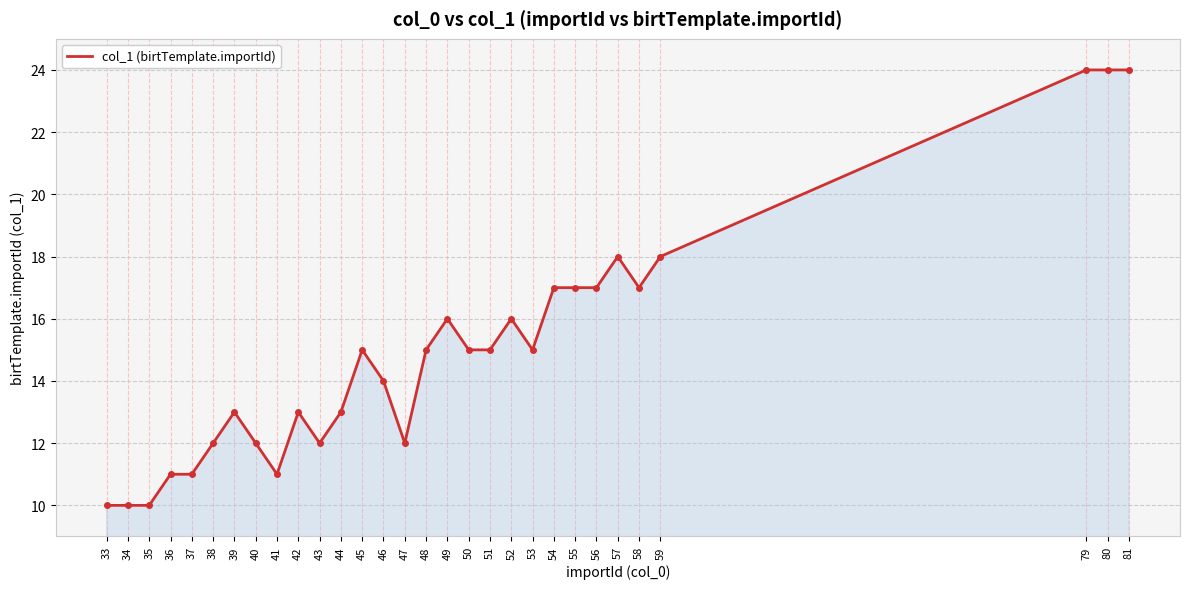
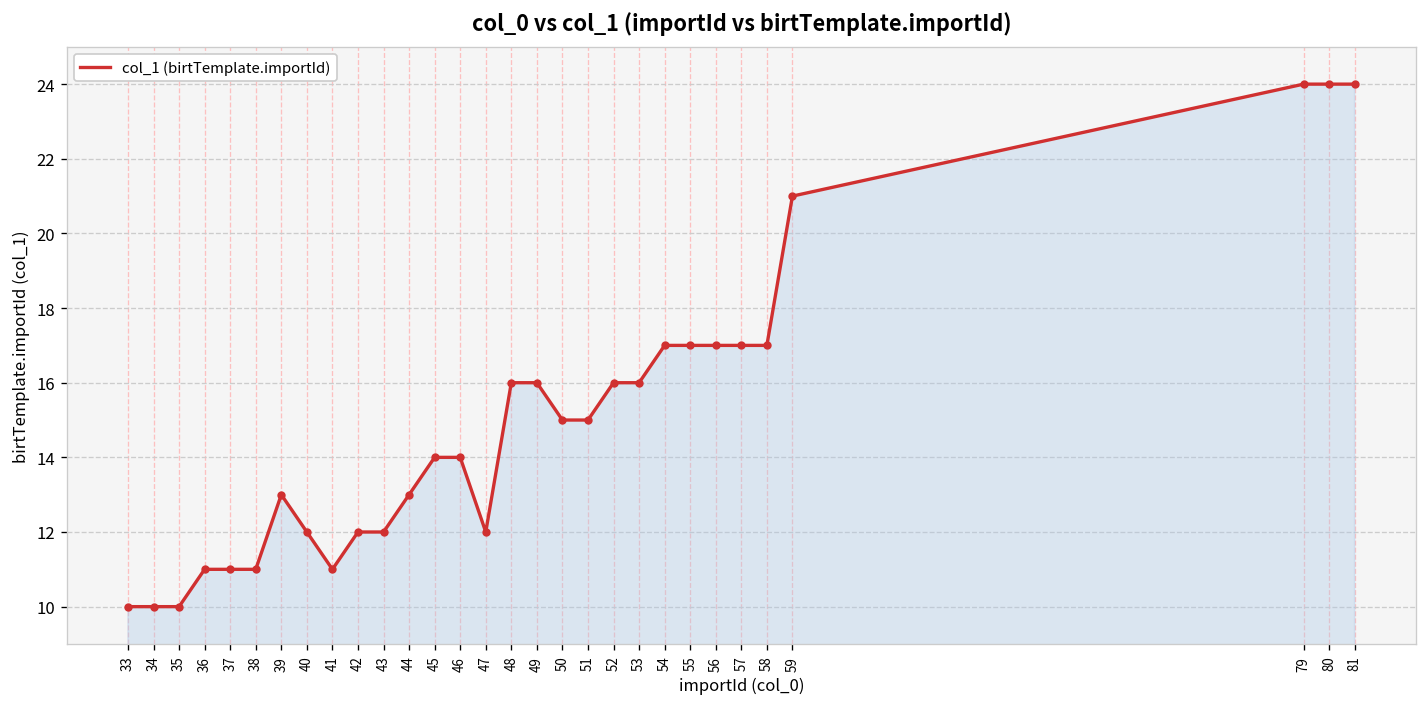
  {
    "33": 10,
    "34": 10,
    "35": 10,
    "36": 11,
    "37": 11,
-   "38": 12,
+   "38": 11,
    "39": 13,
    "40": 12,
    "41": 11,
-   "42": 13,
+   "42": 12,
    "43": 12,
    "44": 13,
-   "45": 15,
+   "45": 14,
    "46": 14,
    "47": 12,
-   "48": 15,
+   "48": 16,
    "49": 16,
    "50": 15,
    "51": 15,
    "52": 16,
-   "53": 15,
+   "53": 16,
    "54": 17,
    "55": 17,
    "56": 17,
-   "57": 18,
+   "57": 17,
    "58": 17,
-   "59": 18,
+   "59": 21,
    "79": 24,
    "80": 24,
    "81": 24
  }
